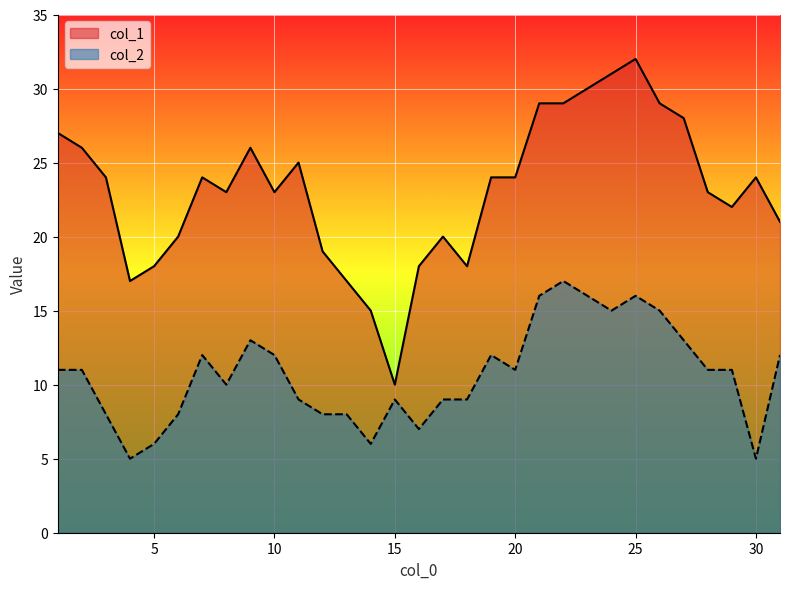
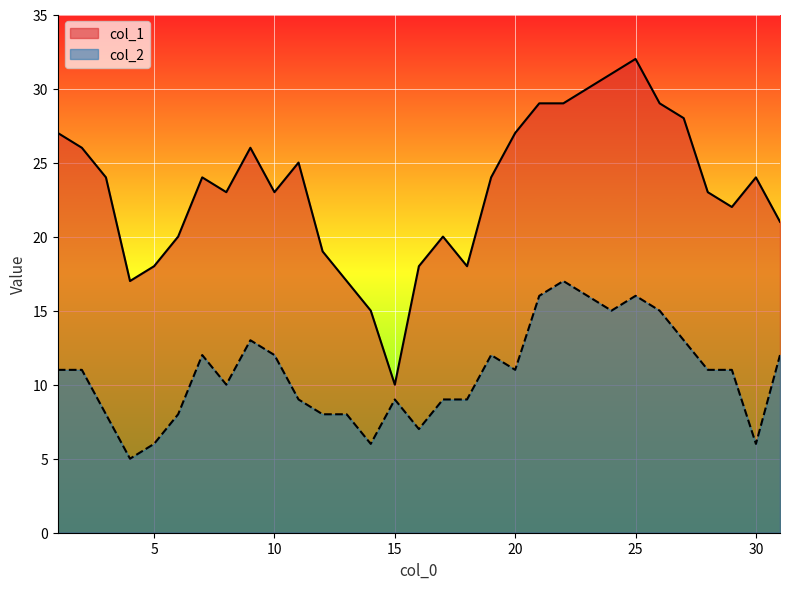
  {
    "col_1": {
      "5": 18,
      "10": 23,
      "15": 10,
-     "20": 24,
+     "20": 27,
      "25": 32,
      "30": 24
    },
    "col_2": {
      "5": 6,
      "10": 12,
      "15": 9,
      "20": 11,
      "25": 16,
-     "30": 5
+     "30": 6
    }
  }
